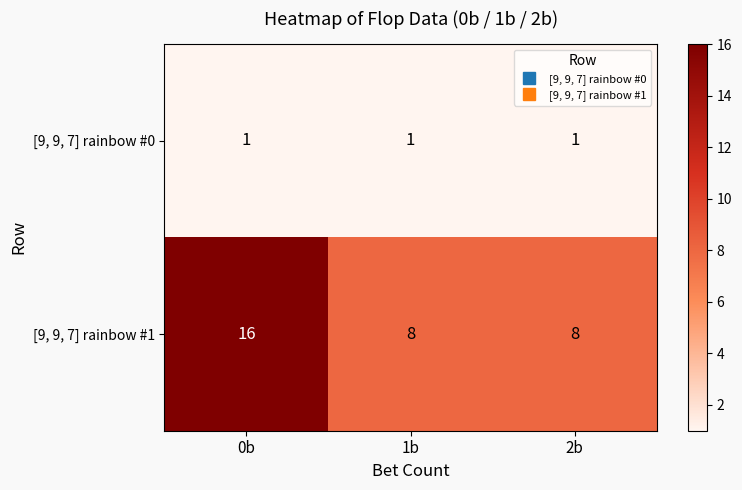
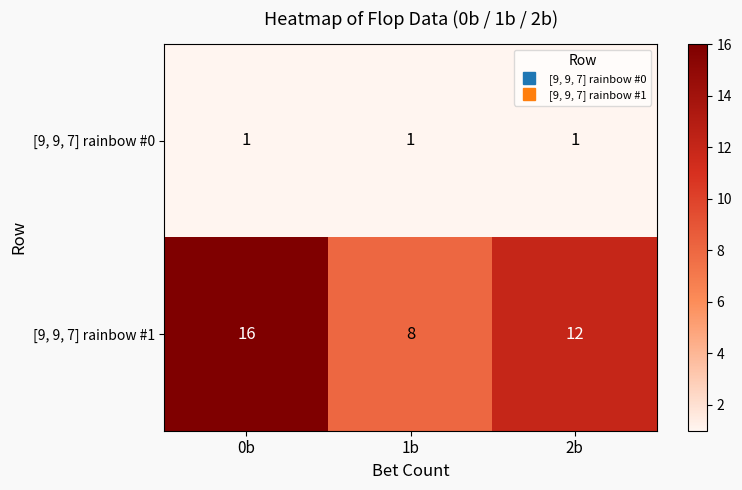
  {
    "[9, 9, 7] rainbow #0": {
      "0b": 1,
      "1b": 1,
      "2b": 1
    },
    "[9, 9, 7] rainbow #1": {
      "0b": 16,
      "1b": 8,
-     "2b": 8
+     "2b": 12
    }
  }
